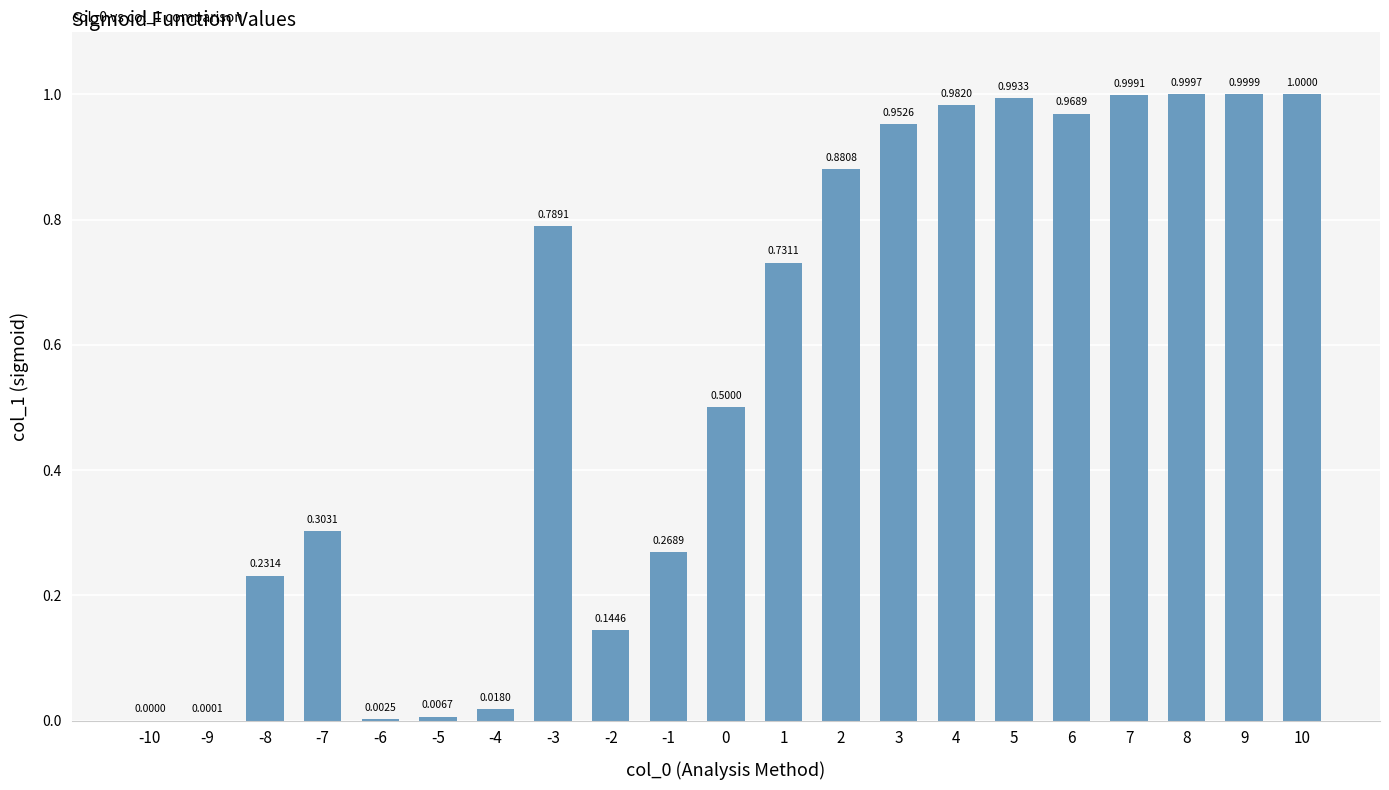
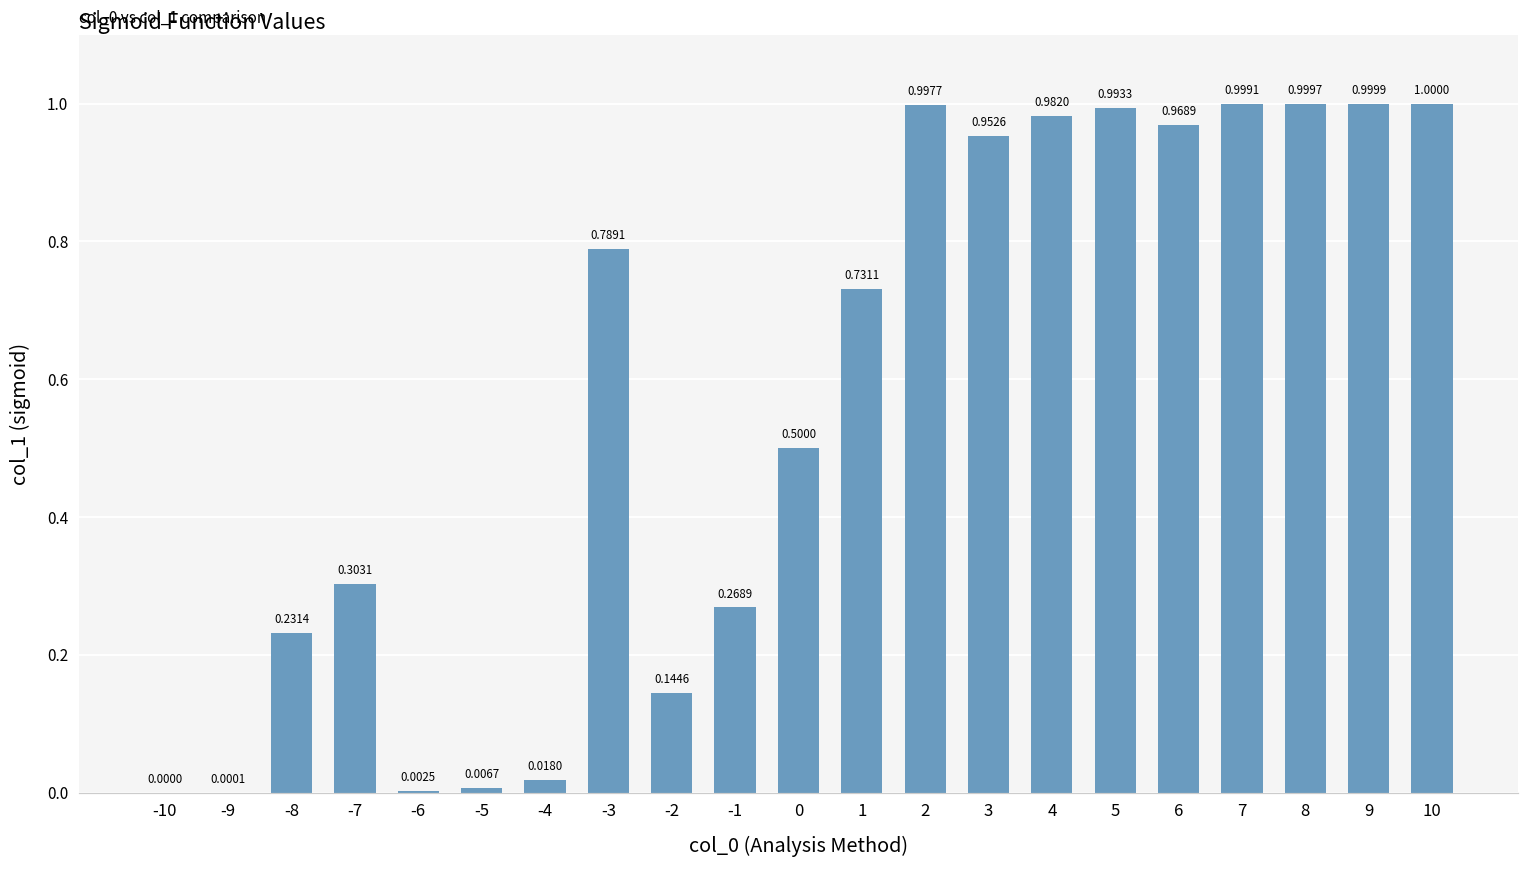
  {
    "-10": 0.0000,
    "-9": 0.0001,
    "-8": 0.2314,
    "-7": 0.3031,
    "-6": 0.0025,
    "-5": 0.0067,
    "-4": 0.0180,
    "-3": 0.7891,
    "-2": 0.1446,
    "-1": 0.2689,
    "0": 0.5000,
    "1": 0.7311,
-   "2": 0.8808,
+   "2": 0.9977,
    "3": 0.9526,
    "4": 0.9820,
    "5": 0.9933,
    "6": 0.9689,
    "7": 0.9991,
    "8": 0.9997,
    "9": 0.9999,
    "10": 1.0000
  }
